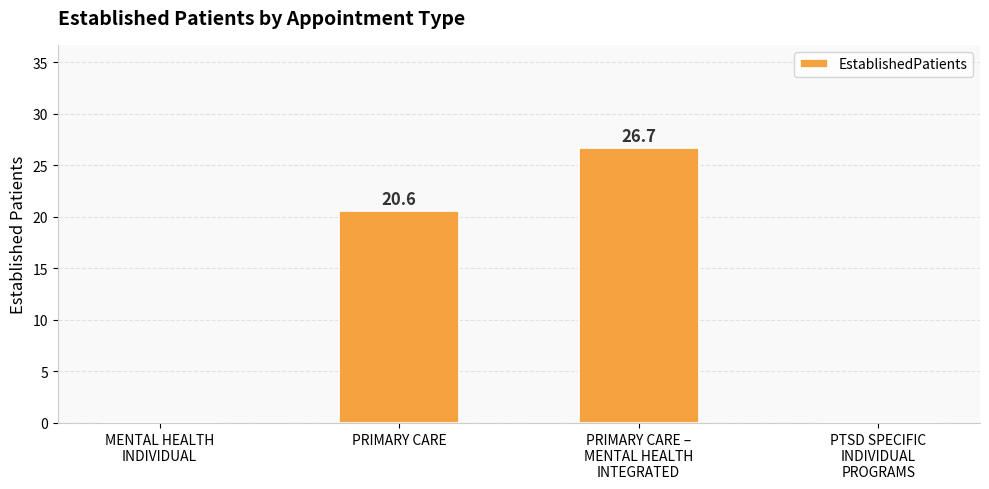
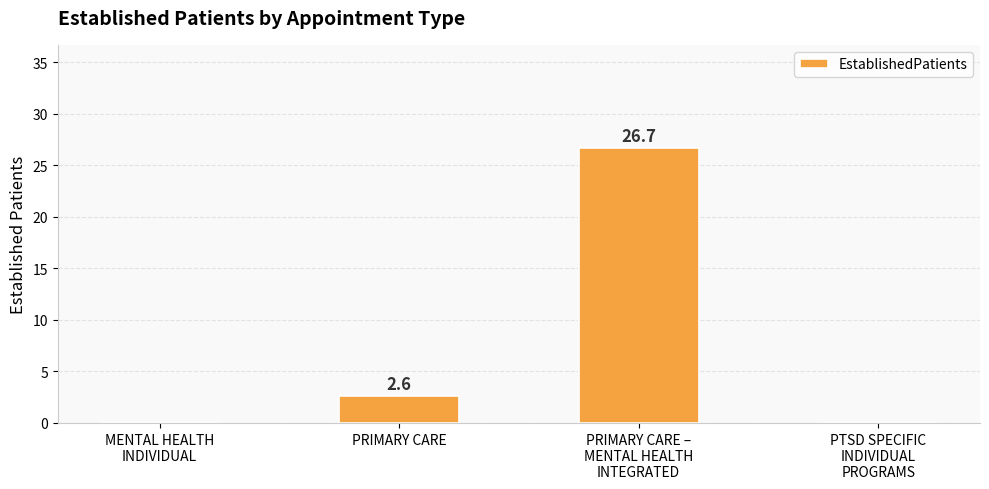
  {
-   "PRIMARY CARE": 20.6,
+   "PRIMARY CARE": 2.6,
    "PRIMARY CARE – MENTAL HEALTH INTEGRATED": 26.7
  }
